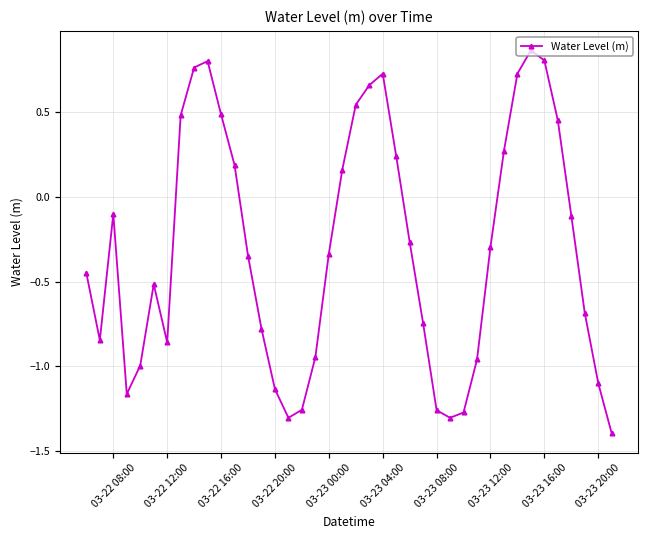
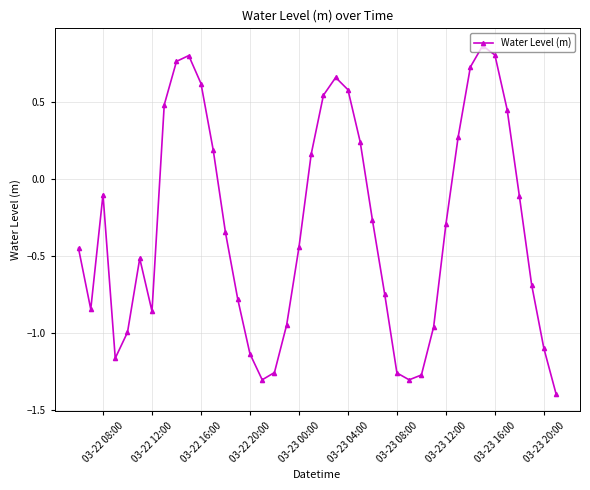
  {
    "03-22 08:00": -0.10,
    "03-22 12:00": -0.86,
-   "03-22 16:00": 0.49,
+   "03-22 16:00": 0.62,
    "03-22 20:00": -1.13,
-   "03-23 00:00": -0.34,
-   "03-23 04:00": 0.73,
+   "03-23 00:00": -0.44,
+   "03-23 04:00": 0.58,
    "03-23 08:00": -1.26,
    "03-23 12:00": -0.29,
    "03-23 16:00": 0.80,
    "03-23 20:00": -1.10
  }
